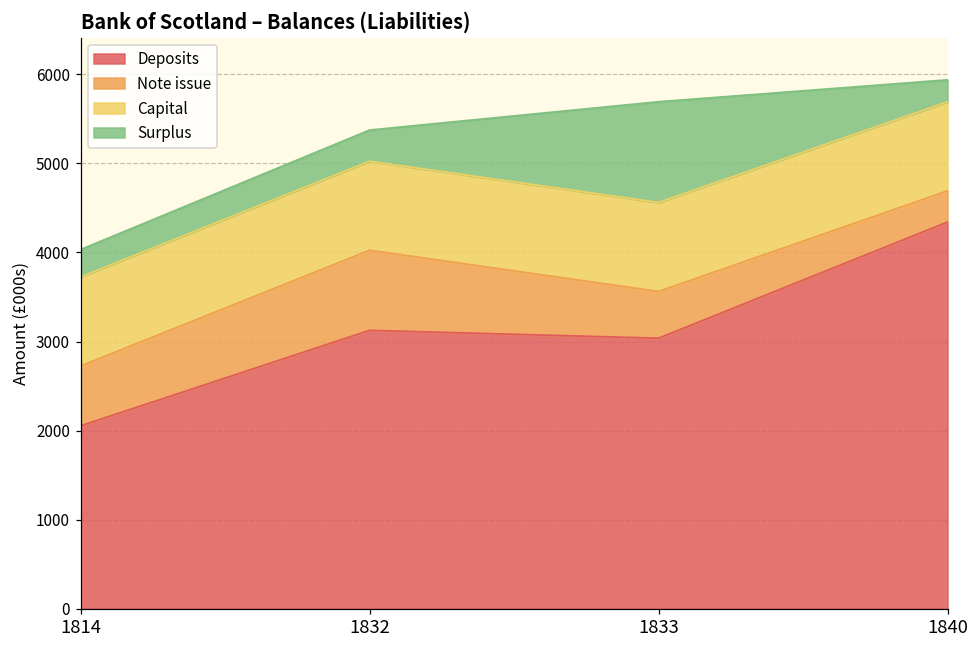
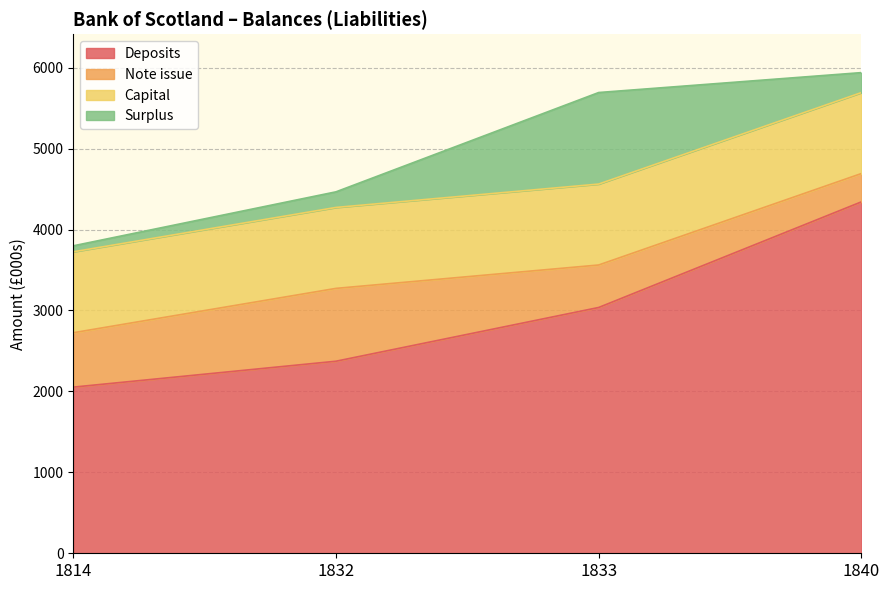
  {
    "Deposits": {
      "1814": 2100,
-     "1832": 3100,
+     "1832": 2400,
      "1833": 3000,
      "1840": 4300
    },
    "Surplus": {
-     "1814": 300,
-     "1832": 400,
+     "1814": 100,
+     "1832": 200,
      "1833": 1100,
      "1840": 200
    }
  }
